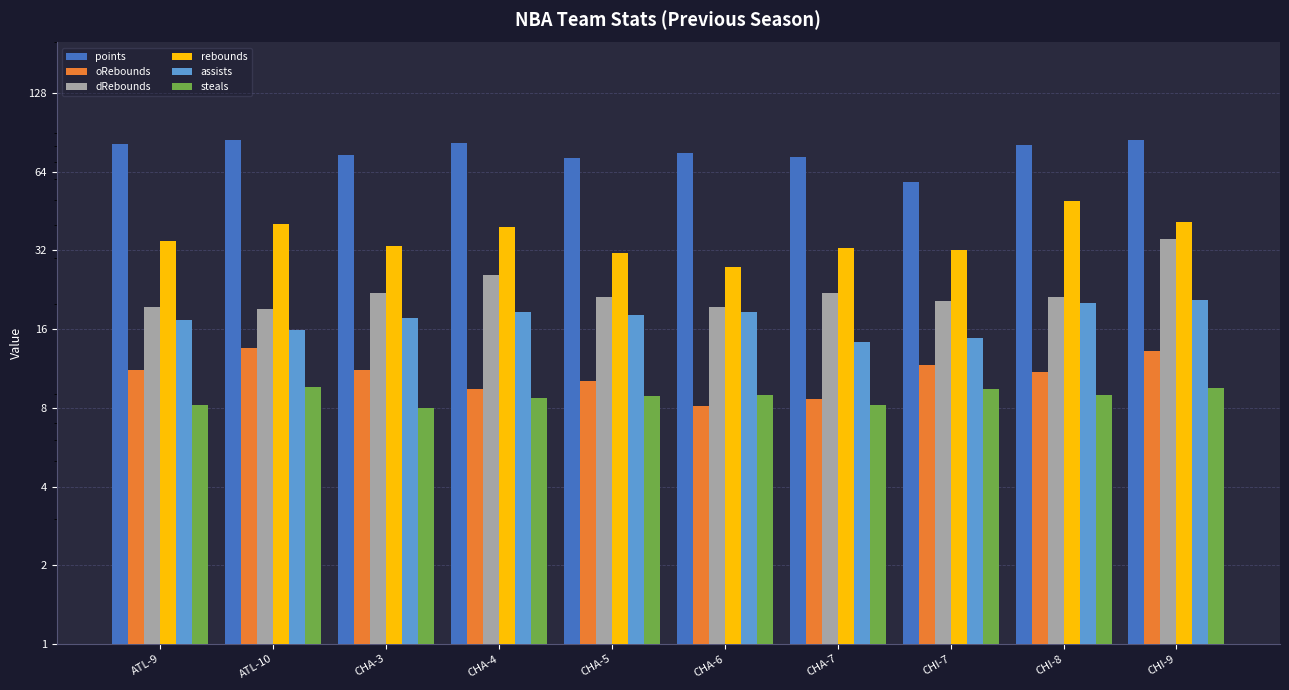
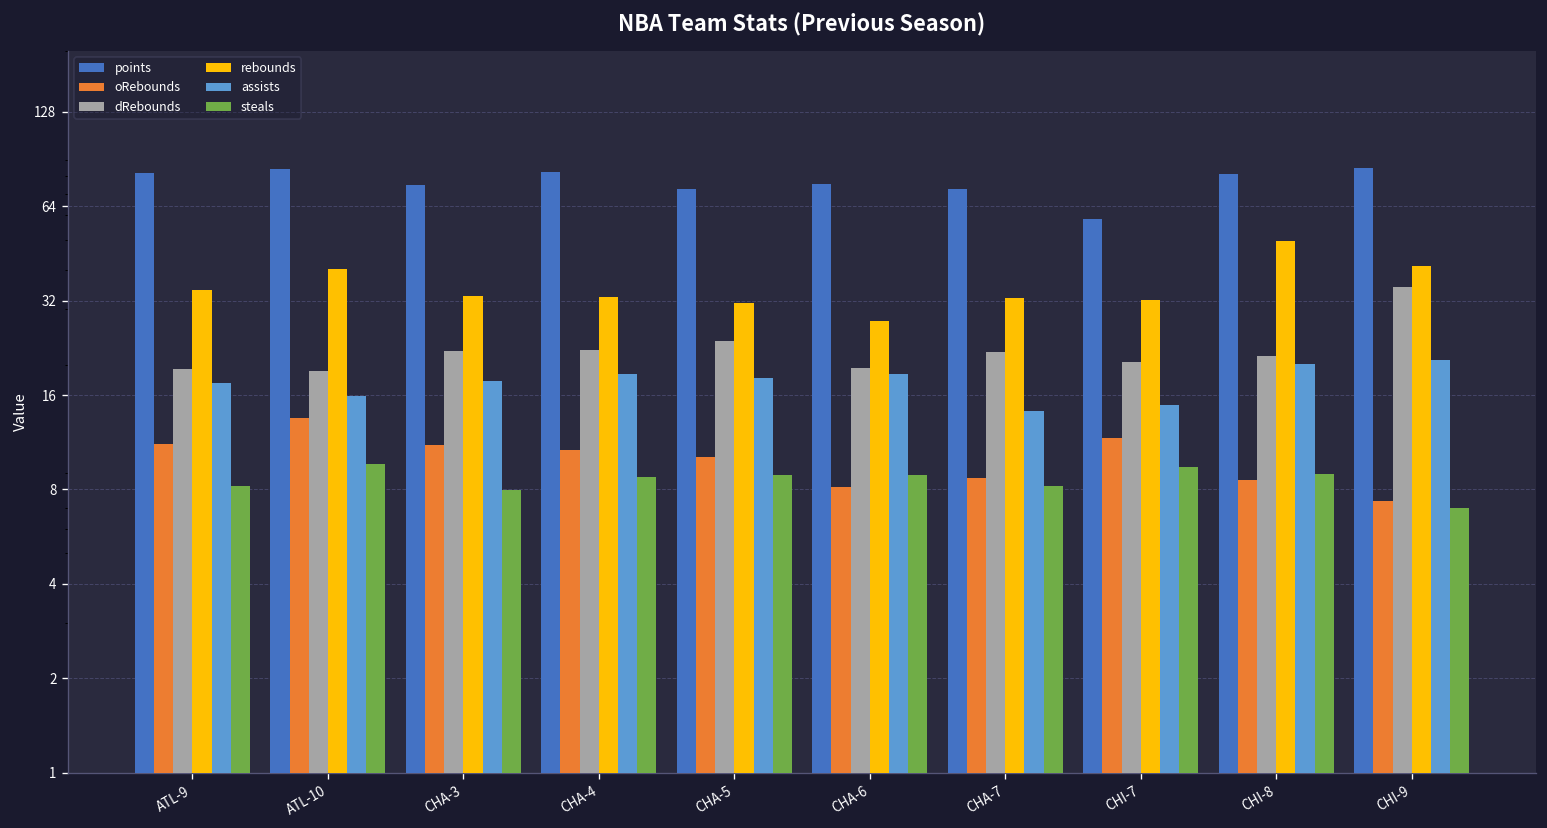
  {
    "oRebounds": {
      "ATL-9": 11.2,
      "ATL-10": 14,
      "CHA-3": 11.1,
-     "CHA-4": 9.5,
+     "CHA-4": 10.7,
      "CHA-5": 10.1,
      "CHA-6": 8.1,
      "CHA-7": 8.7,
      "CHI-7": 12,
-     "CHI-8": 11.0,
-     "CHI-9": 13
+     "CHI-8": 8.6,
+     "CHI-9": 7.3
    },
    "dRebounds": {
      "ATL-9": 19,
      "ATL-10": 19,
      "CHA-3": 22,
-     "CHA-4": 26,
-     "CHA-5": 21,
+     "CHA-4": 22,
+     "CHA-5": 24,
      "CHA-6": 19,
      "CHA-7": 22,
      "CHI-7": 20,
      "CHI-8": 21,
      "CHI-9": 35
    },
    "rebounds": {
      "ATL-9": 35,
      "ATL-10": 40,
      "CHA-3": 33,
-     "CHA-4": 39,
+     "CHA-4": 33,
      "CHA-5": 31,
      "CHA-6": 28,
      "CHA-7": 33,
      "CHI-7": 32,
      "CHI-8": 50,
      "CHI-9": 41
    },
    "steals": {
      "ATL-9": 8.2,
      "ATL-10": 9.6,
      "CHA-3": 8.0,
      "CHA-4": 8.8,
      "CHA-5": 8.9,
      "CHA-6": 8.9,
      "CHA-7": 8.2,
      "CHI-7": 9.4,
      "CHI-8": 9.0,
-     "CHI-9": 9.5
+     "CHI-9": 7.0
    }
  }
